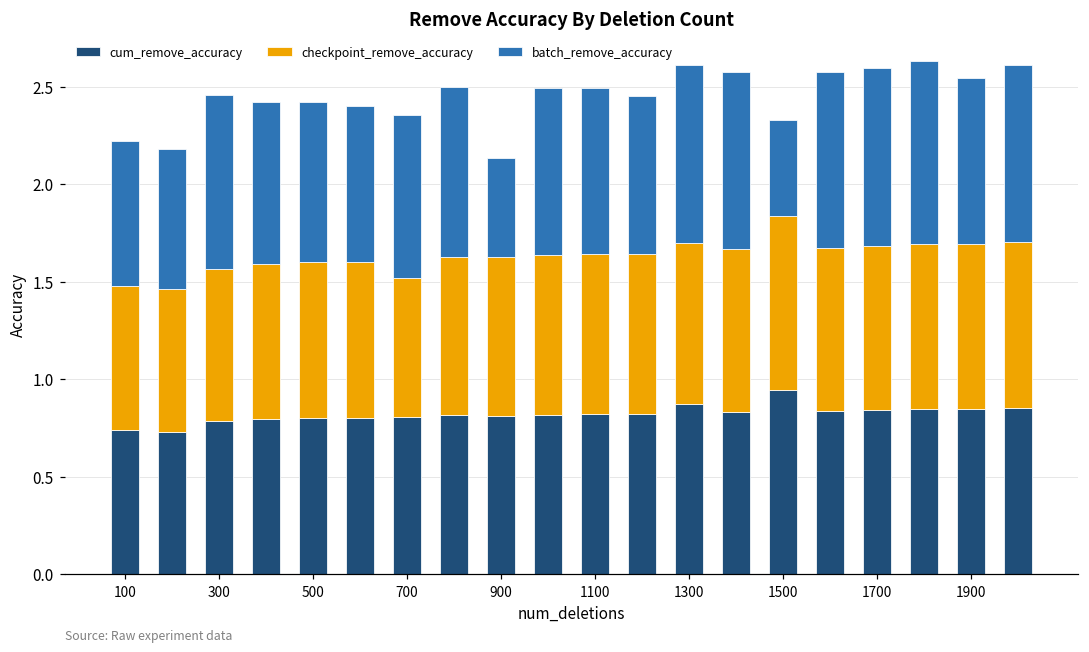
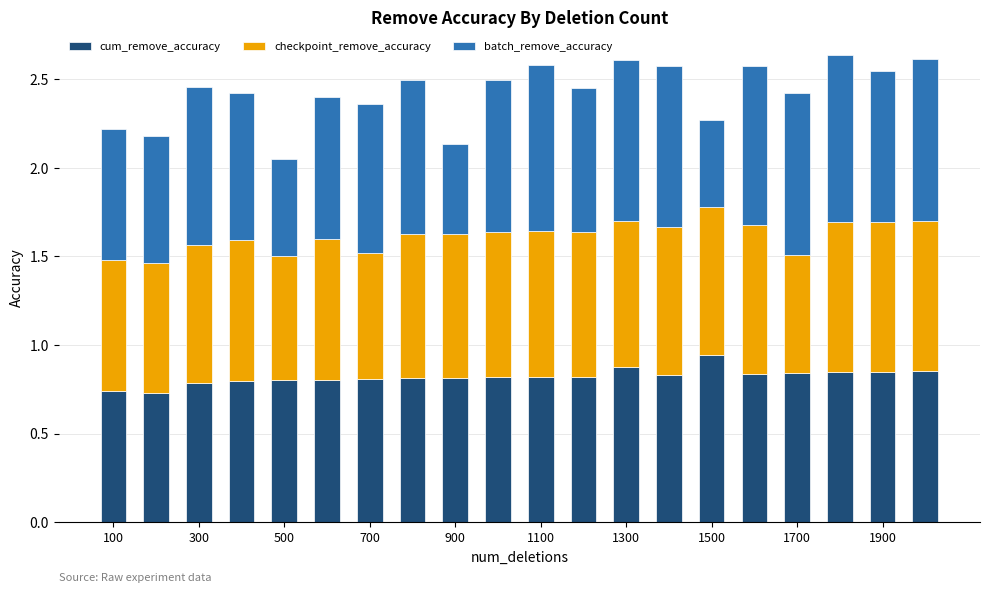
  {
    "cum_remove_accuracy": {
      "100": 0.74,
      "300": 0.78,
      "500": 0.80,
      "700": 0.81,
      "900": 0.81,
      "1100": 0.82,
      "1300": 0.87,
      "1500": 0.94,
      "1700": 0.84,
      "1900": 0.85
    },
    "checkpoint_remove_accuracy": {
      "100": 0.74,
      "300": 0.78,
-     "500": 0.8,
+     "500": 0.7,
      "700": 0.71,
      "900": 0.81,
      "1100": 0.82,
      "1300": 0.83,
-     "1500": 0.89,
-     "1700": 0.84,
+     "1500": 0.83,
+     "1700": 0.67,
      "1900": 0.85
    },
    "batch_remove_accuracy": {
      "100": 0.74,
      "300": 0.89,
-     "500": 0.82,
+     "500": 0.55,
      "700": 0.84,
      "900": 0.51,
-     "1100": 0.85,
+     "1100": 0.94,
      "1300": 0.91,
      "1500": 0.49,
      "1700": 0.91,
      "1900": 0.85
    }
  }
